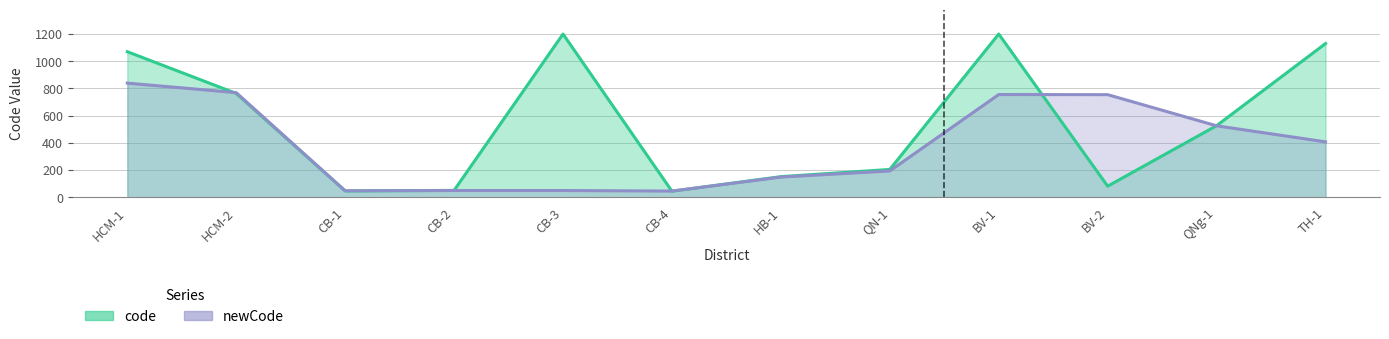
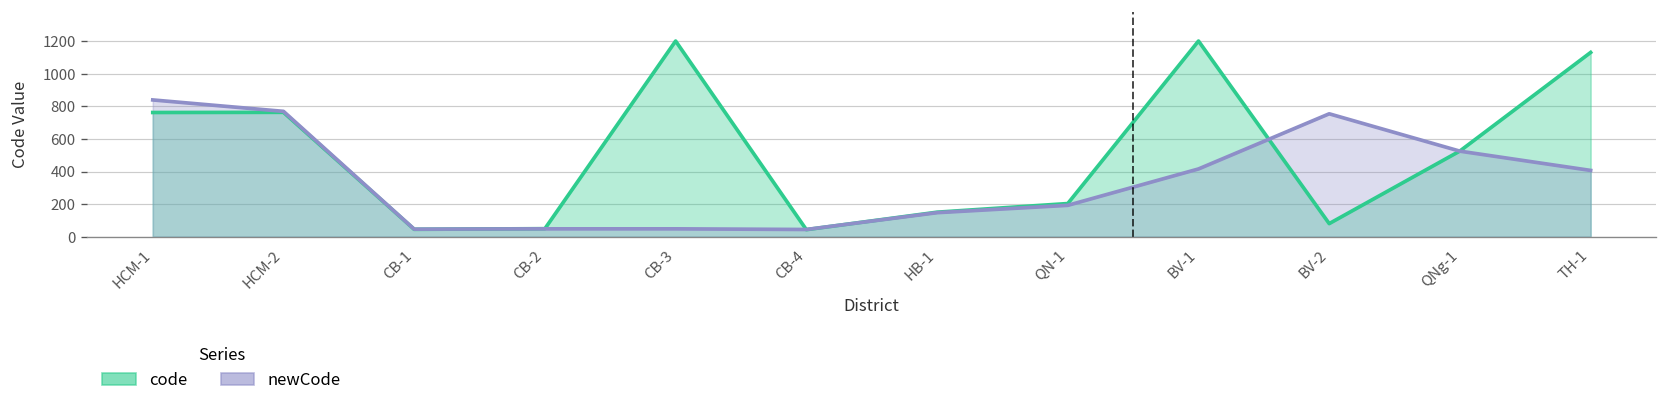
  {
    "code": {
-     "HCM-1": 1070,
+     "HCM-1": 760,
      "CB-3": 1200,
      "BV-1": 1200,
      "BV-2": 80,
      "TH-1": 1130
    },
    "newCode": {
      "HCM-1": 840,
      "CB-3": 50,
-     "BV-1": 760,
+     "BV-1": 420,
      "BV-2": 750,
      "TH-1": 410
    }
  }
